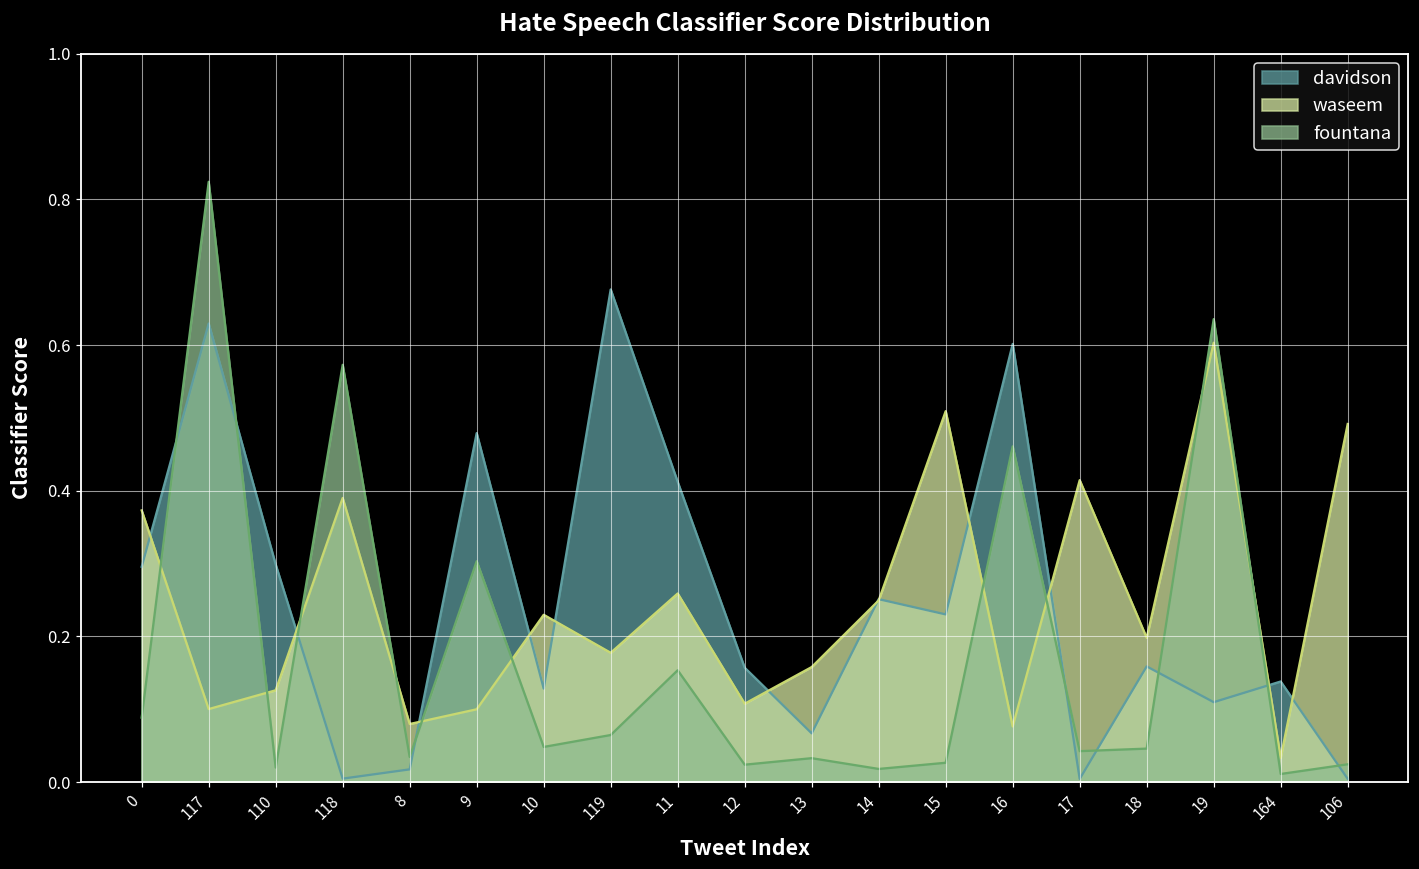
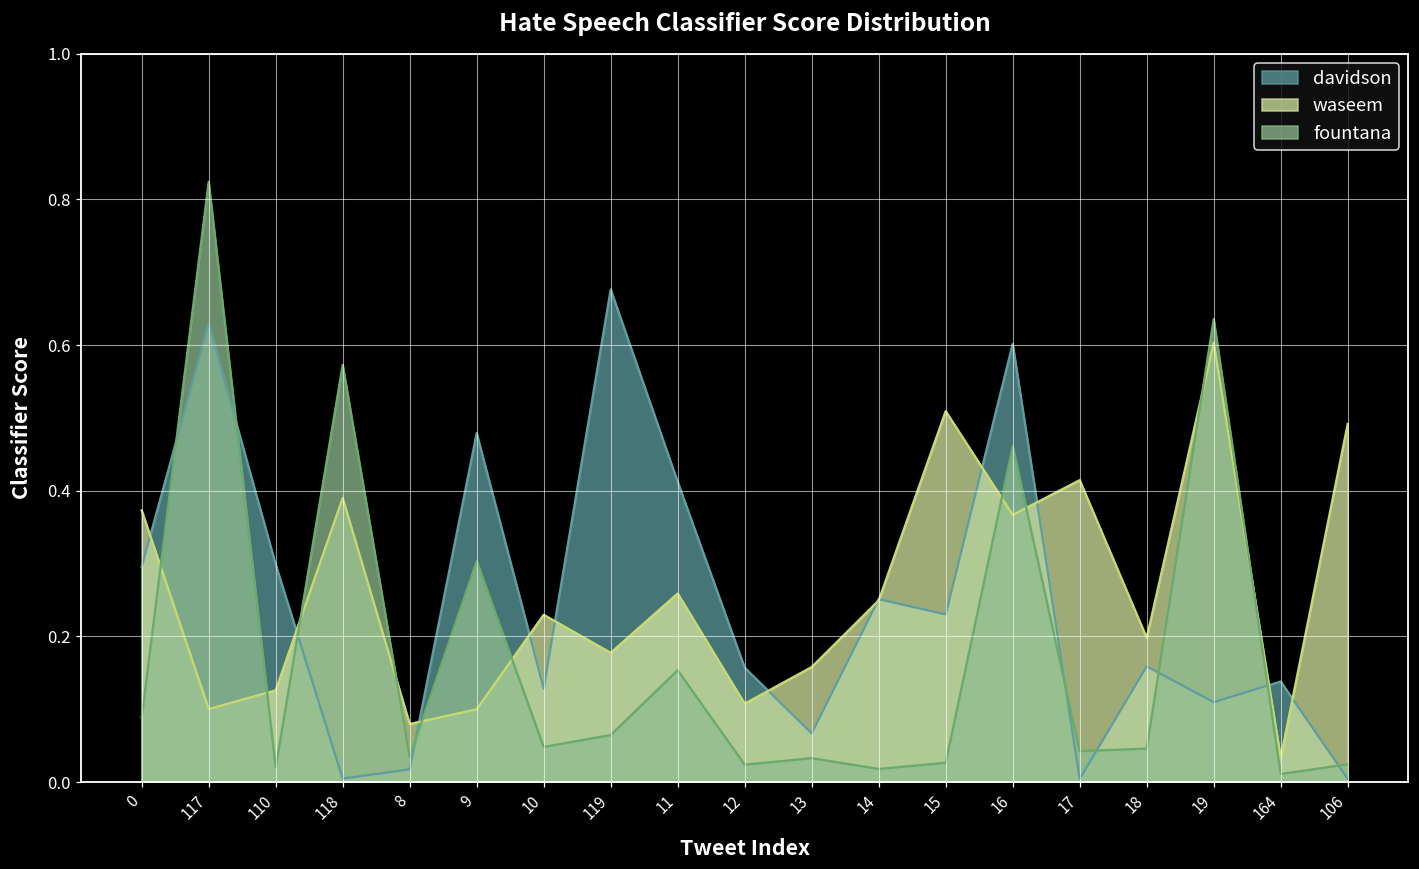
  {
    "waseem": {
      "0": 0.37,
      "117": 0.10,
      "110": 0.13,
      "118": 0.39,
      "8": 0.08,
      "9": 0.10,
      "10": 0.23,
      "119": 0.18,
      "11": 0.26,
      "12": 0.11,
      "13": 0.16,
      "15": 0.51,
-     "16": 0.08,
+     "16": 0.37,
      "17": 0.41,
      "18": 0.20,
      "19": 0.60,
      "164": 0.03,
      "106": 0.49
    }
  }
